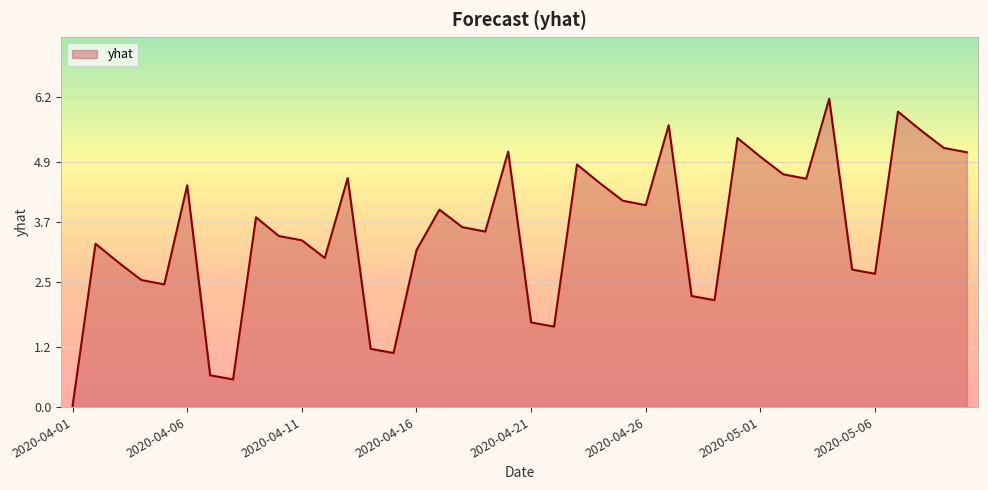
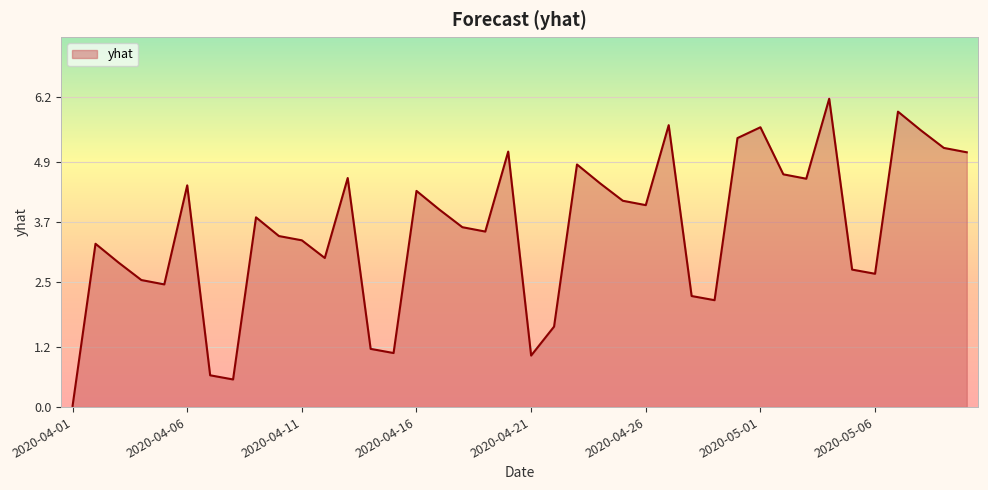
  {
    "2020-04-01": 0.0,
    "2020-04-06": 4.4,
    "2020-04-11": 3.3,
-   "2020-04-16": 3.1,
-   "2020-04-21": 1.7,
+   "2020-04-16": 4.3,
+   "2020-04-21": 1.0,
    "2020-04-26": 4.0,
-   "2020-05-01": 5.0,
+   "2020-05-01": 5.6,
    "2020-05-06": 2.7
  }
